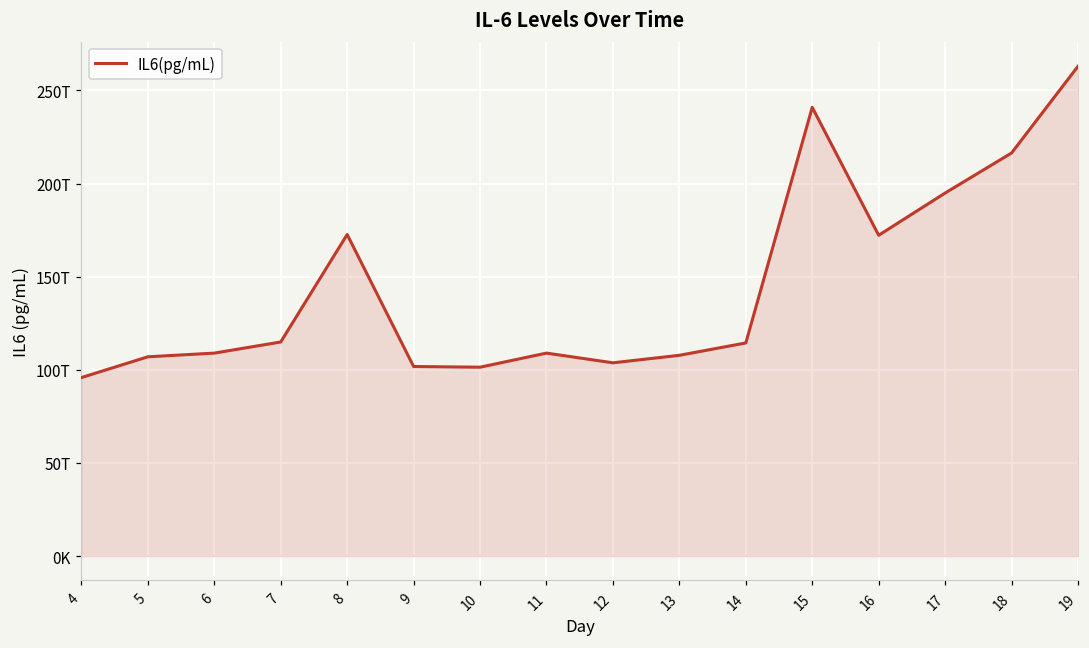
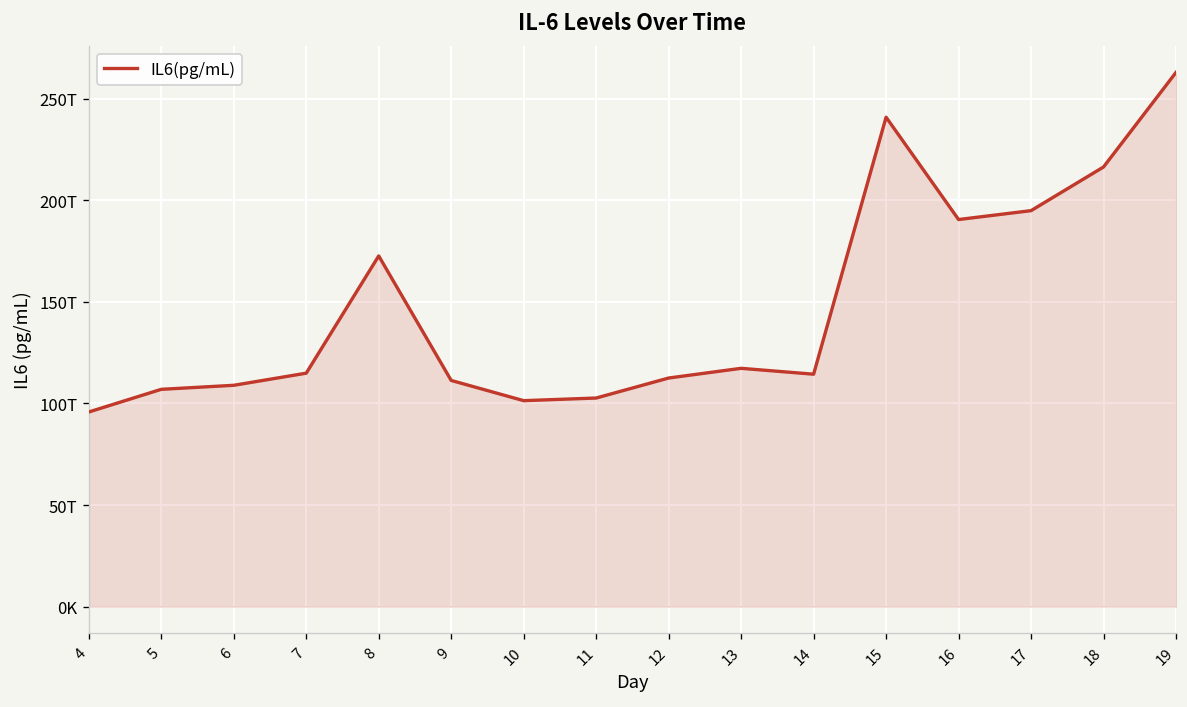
  {
    "4": "96T",
    "5": "107T",
    "6": "109T",
    "7": "115T",
    "8": "173T",
-   "9": "102T",
+   "9": "111T",
    "10": "101T",
-   "11": "109T",
-   "12": "104T",
-   "13": "108T",
+   "11": "103T",
+   "12": "113T",
+   "13": "117T",
    "14": "114T",
    "15": "241T",
-   "16": "172T",
+   "16": "191T",
    "17": "195T",
    "18": "216T",
    "19": "263T"
  }
